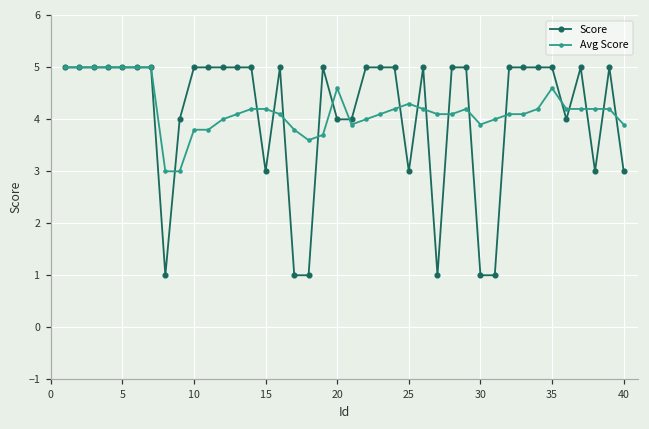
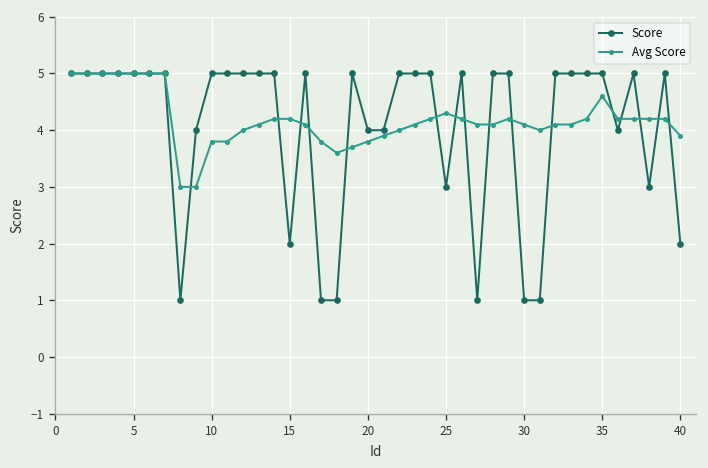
  {
    "Score": {
      "10": 5,
-     "15": 3,
+     "15": 2,
      "20": 4,
      "25": 3,
      "30": 1,
      "35": 5,
-     "40": 3
+     "40": 2
    },
    "Avg Score": {
      "10": 3.8,
      "15": 4.2,
-     "20": 4.6,
+     "20": 3.8,
      "25": 4.3,
-     "30": 3.9,
+     "30": 4.1,
      "35": 4.6,
      "40": 3.9
    }
  }
